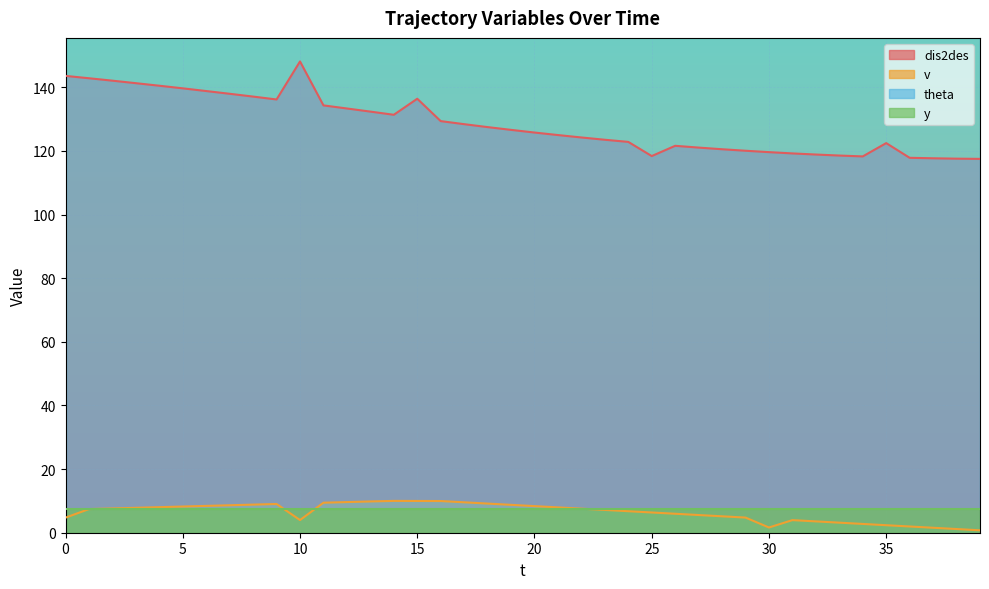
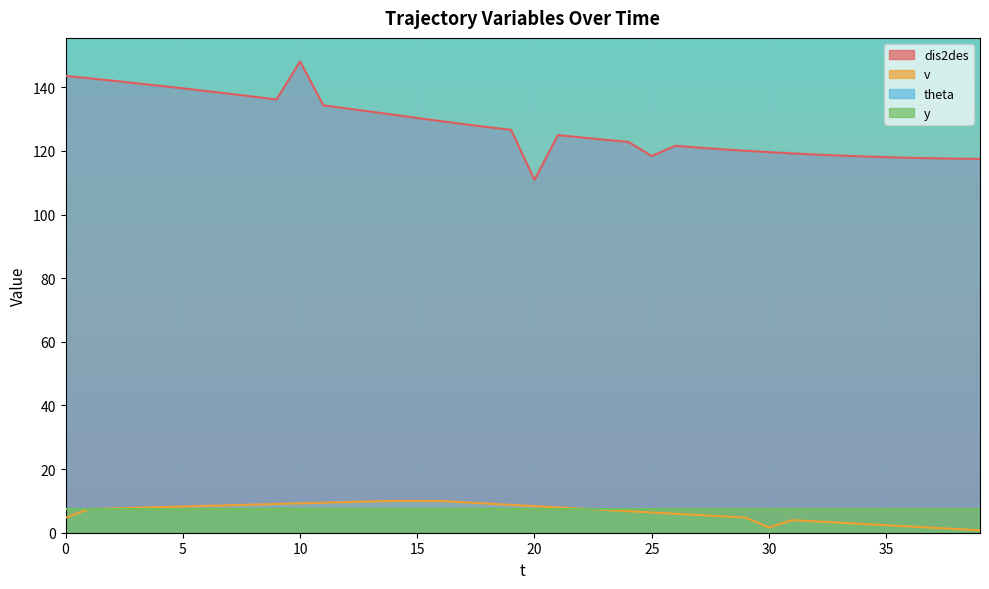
  {
    "dis2des": {
      "0": 144,
      "5": 140,
      "10": 148,
-     "15": 136,
-     "20": 126,
+     "15": 130,
+     "20": 111,
      "25": 118,
      "30": 120,
-     "35": 122
+     "35": 118
    },
    "v": {
      "0": 5,
-     "10": 4,
+     "10": 9,
      "15": 10,
      "20": 8,
      "25": 6,
      "30": 2,
      "35": 2
    },
    "y": {
      "0": 8,
      "10": 8,
      "15": 8,
      "20": 8,
      "25": 8,
      "30": 8,
      "35": 8
    }
  }
